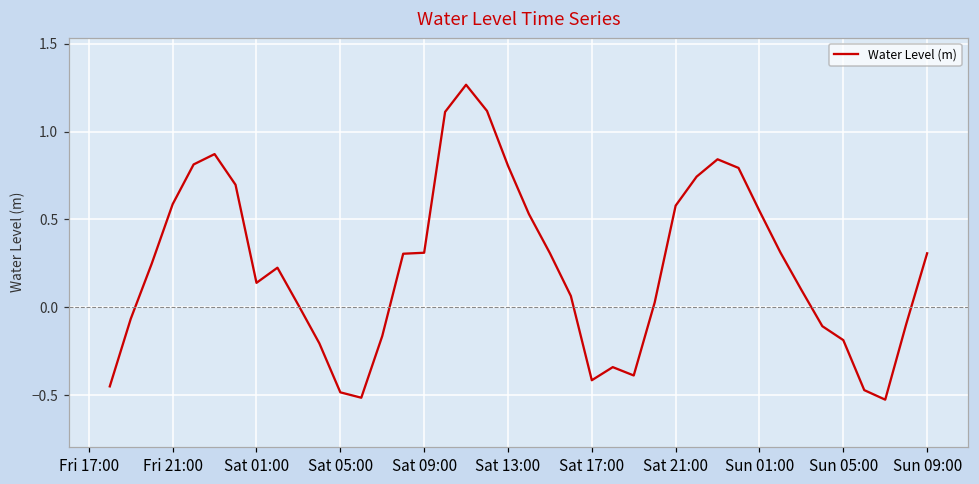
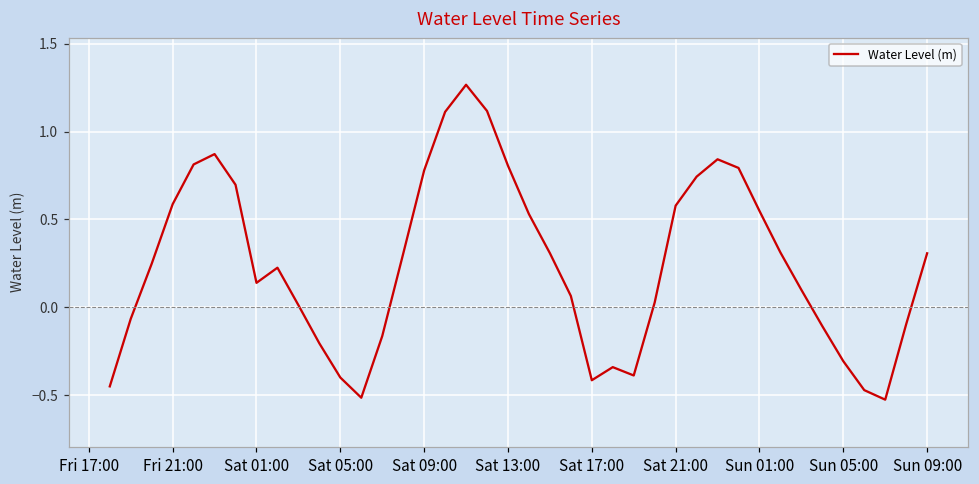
  {
    "Fri 21:00": 0.59,
    "Sat 01:00": 0.14,
-   "Sat 05:00": -0.48,
-   "Sat 09:00": 0.31,
+   "Sat 05:00": -0.40,
+   "Sat 09:00": 0.78,
    "Sat 13:00": 0.81,
    "Sat 17:00": -0.42,
    "Sat 21:00": 0.58,
    "Sun 01:00": 0.55,
-   "Sun 05:00": -0.19,
+   "Sun 05:00": -0.31,
    "Sun 09:00": 0.31
  }
